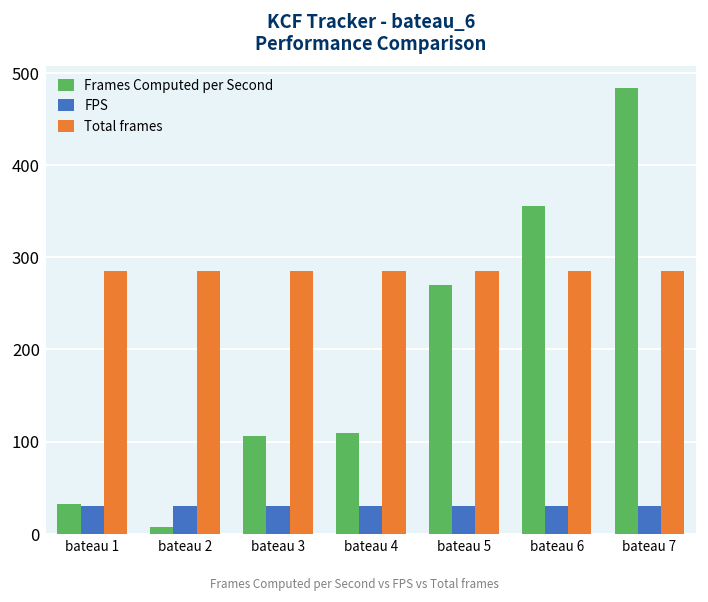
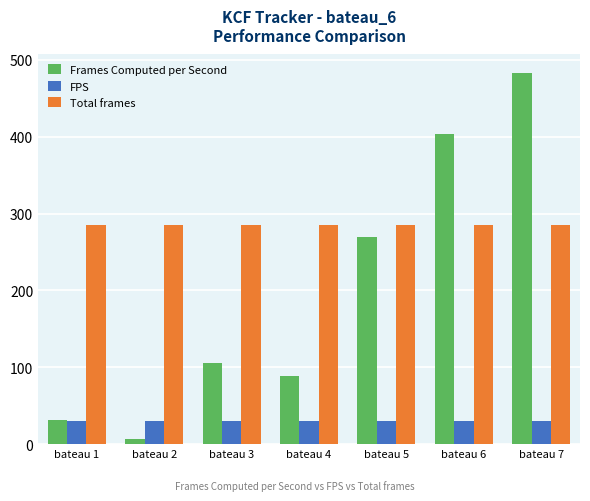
  {
    "Frames Computed per Second": {
      "bateau 1": 30,
      "bateau 2": 10,
      "bateau 3": 110,
-     "bateau 4": 110,
+     "bateau 4": 90,
      "bateau 5": 270,
-     "bateau 6": 360,
+     "bateau 6": 400,
      "bateau 7": 480
    },
    "FPS": {
      "bateau 1": 30,
      "bateau 2": 30,
      "bateau 3": 30,
      "bateau 4": 30,
      "bateau 5": 30,
      "bateau 6": 30,
      "bateau 7": 30
    },
    "Total frames": {
      "bateau 1": 290,
      "bateau 2": 290,
      "bateau 3": 290,
      "bateau 4": 290,
      "bateau 5": 290,
      "bateau 6": 290,
      "bateau 7": 290
    }
  }
